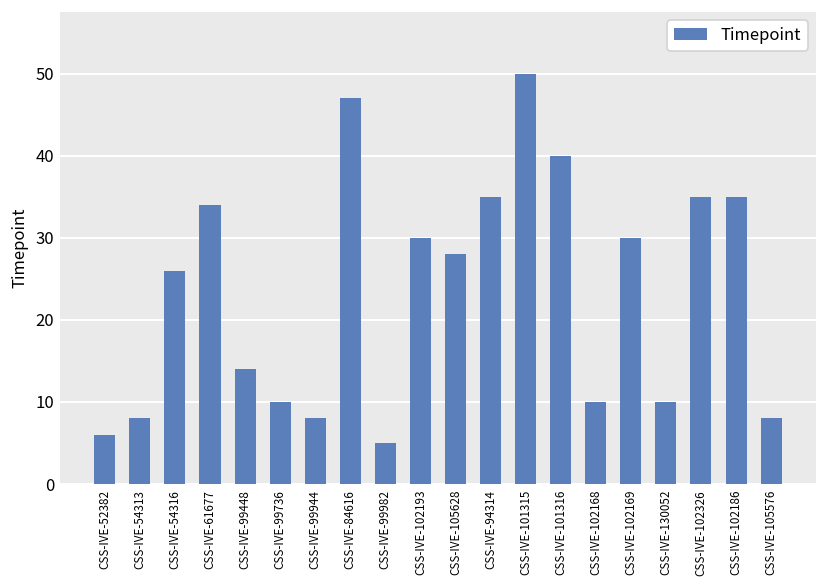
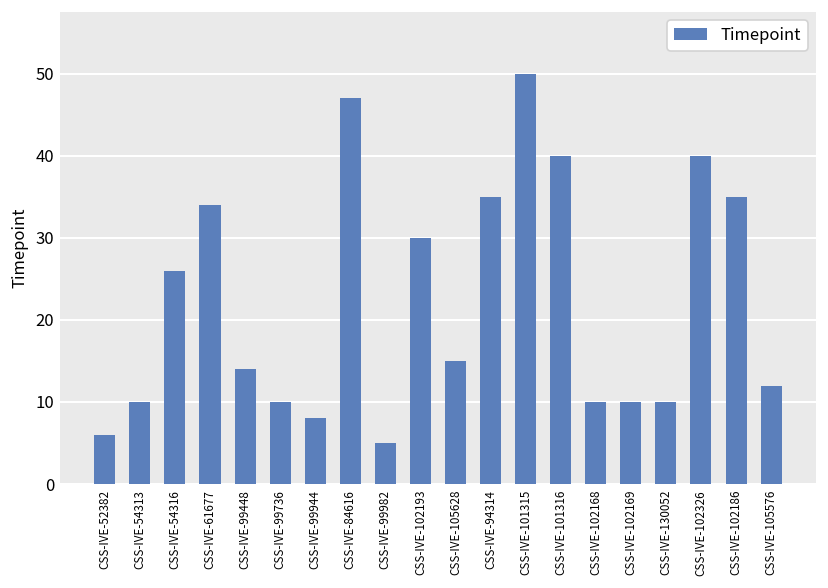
  {
    "CSS-IVE-52382": 6,
-   "CSS-IVE-54313": 8,
+   "CSS-IVE-54313": 10,
    "CSS-IVE-54316": 26,
    "CSS-IVE-61677": 34,
    "CSS-IVE-99448": 14,
    "CSS-IVE-99736": 10,
    "CSS-IVE-99944": 8,
    "CSS-IVE-84616": 47,
    "CSS-IVE-99982": 5,
    "CSS-IVE-102193": 30,
-   "CSS-IVE-105628": 28,
+   "CSS-IVE-105628": 15,
    "CSS-IVE-94314": 35,
    "CSS-IVE-101315": 50,
    "CSS-IVE-101316": 40,
    "CSS-IVE-102168": 10,
-   "CSS-IVE-102169": 30,
+   "CSS-IVE-102169": 10,
    "CSS-IVE-130052": 10,
-   "CSS-IVE-102326": 35,
+   "CSS-IVE-102326": 40,
    "CSS-IVE-102186": 35,
-   "CSS-IVE-105576": 8
+   "CSS-IVE-105576": 12
  }
